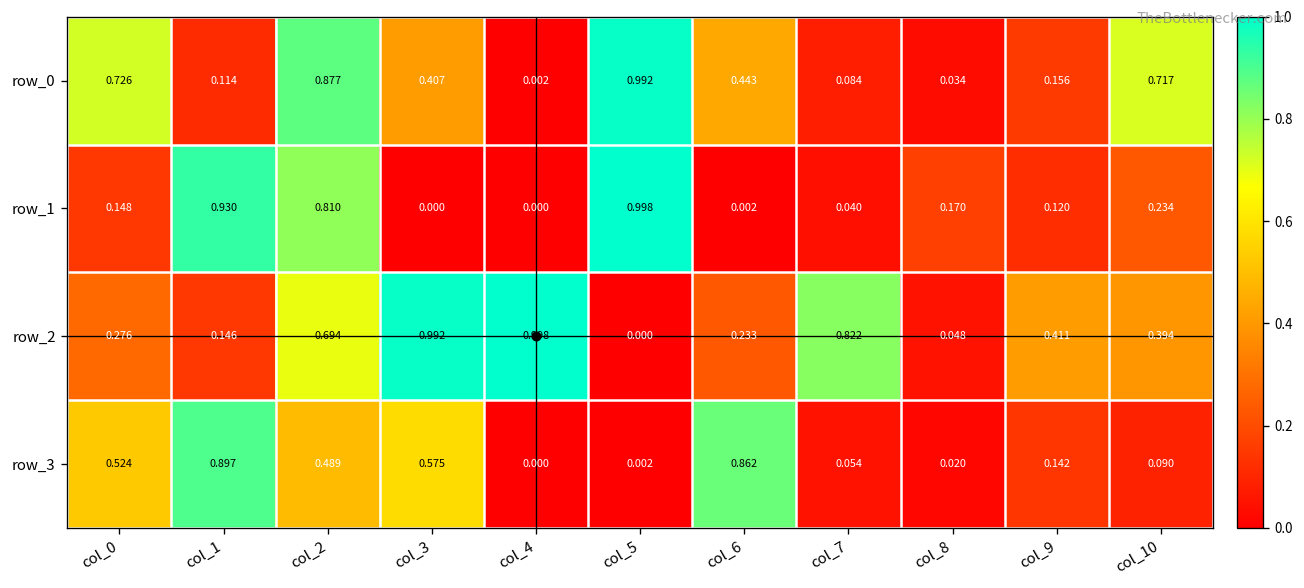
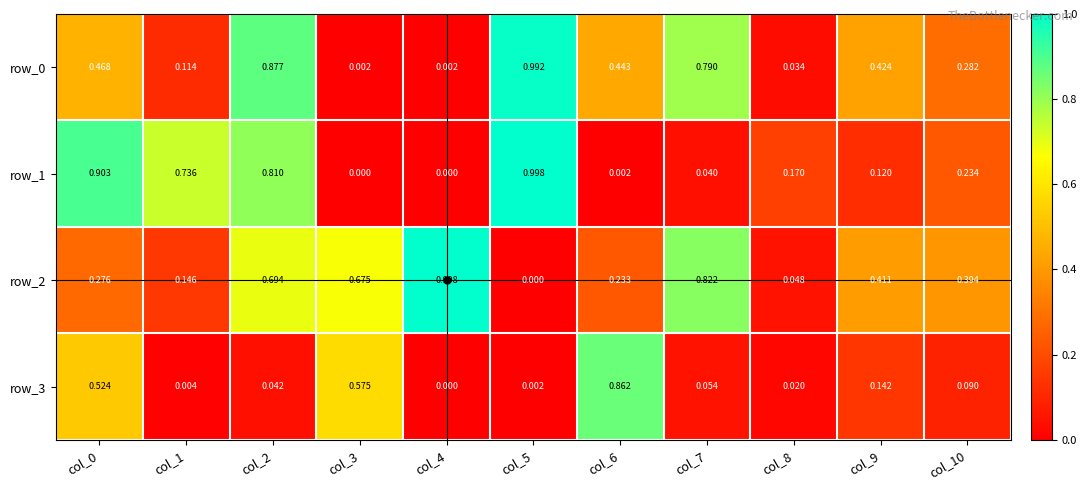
  {
    "row_0": {
-     "col_0": 0.726,
+     "col_0": 0.468,
      "col_1": 0.114,
      "col_2": 0.877,
-     "col_3": 0.407,
+     "col_3": 0.002,
      "col_4": 0.002,
      "col_5": 0.992,
      "col_6": 0.443,
-     "col_7": 0.084,
+     "col_7": 0.790,
      "col_8": 0.034,
-     "col_9": 0.156,
-     "col_10": 0.717
+     "col_9": 0.424,
+     "col_10": 0.282
    },
    "row_1": {
-     "col_0": 0.148,
-     "col_1": 0.930,
+     "col_0": 0.903,
+     "col_1": 0.736,
      "col_2": 0.810,
      "col_3": 0.000,
      "col_4": 0.000,
      "col_5": 0.998,
      "col_6": 0.002,
      "col_7": 0.040,
      "col_8": 0.170,
      "col_9": 0.120,
      "col_10": 0.234
    },
    "row_2": {
      "col_0": 0.276,
      "col_1": 0.146,
      "col_2": 0.694,
-     "col_3": 0.992,
+     "col_3": 0.675,
      "col_5": 0.000,
      "col_6": 0.233,
      "col_7": 0.822,
      "col_8": 0.048,
      "col_9": 0.411,
      "col_10": 0.394
    },
    "row_3": {
      "col_0": 0.524,
-     "col_1": 0.897,
-     "col_2": 0.489,
+     "col_1": 0.004,
+     "col_2": 0.042,
      "col_3": 0.575,
      "col_4": 0.000,
      "col_5": 0.002,
      "col_6": 0.862,
      "col_7": 0.054,
      "col_8": 0.020,
      "col_9": 0.142,
      "col_10": 0.090
    }
  }
